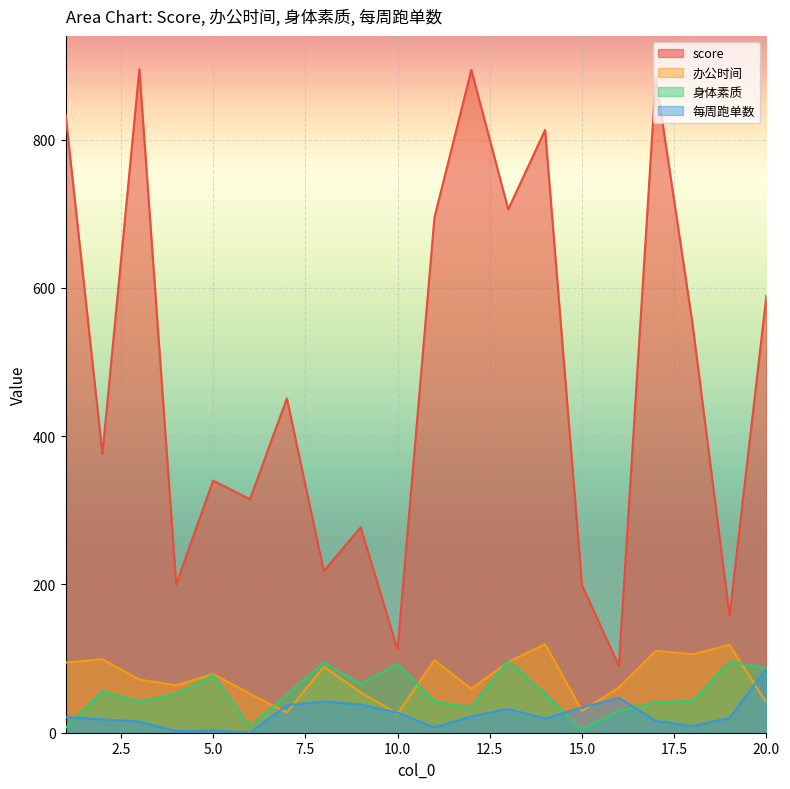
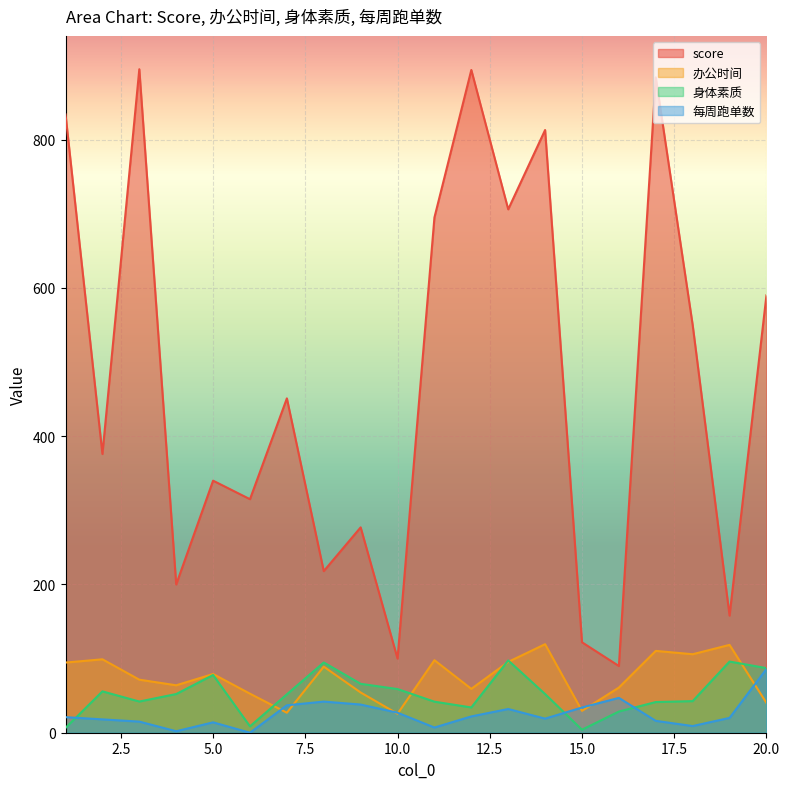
  {
    "score": {
      "5.0": 340,
-     "10.0": 110,
-     "15.0": 200,
+     "10.0": 100,
+     "15.0": 120,
      "20.0": 590
    },
    "办公时间": {
      "15.0": 30,
      "20.0": 40
    },
    "身体素质": {
-     "10.0": 90,
+     "10.0": 60,
      "15.0": 0
    },
    "每周跑单数": {
-     "5.0": 0,
+     "5.0": 10,
      "15.0": 30
    }
  }
